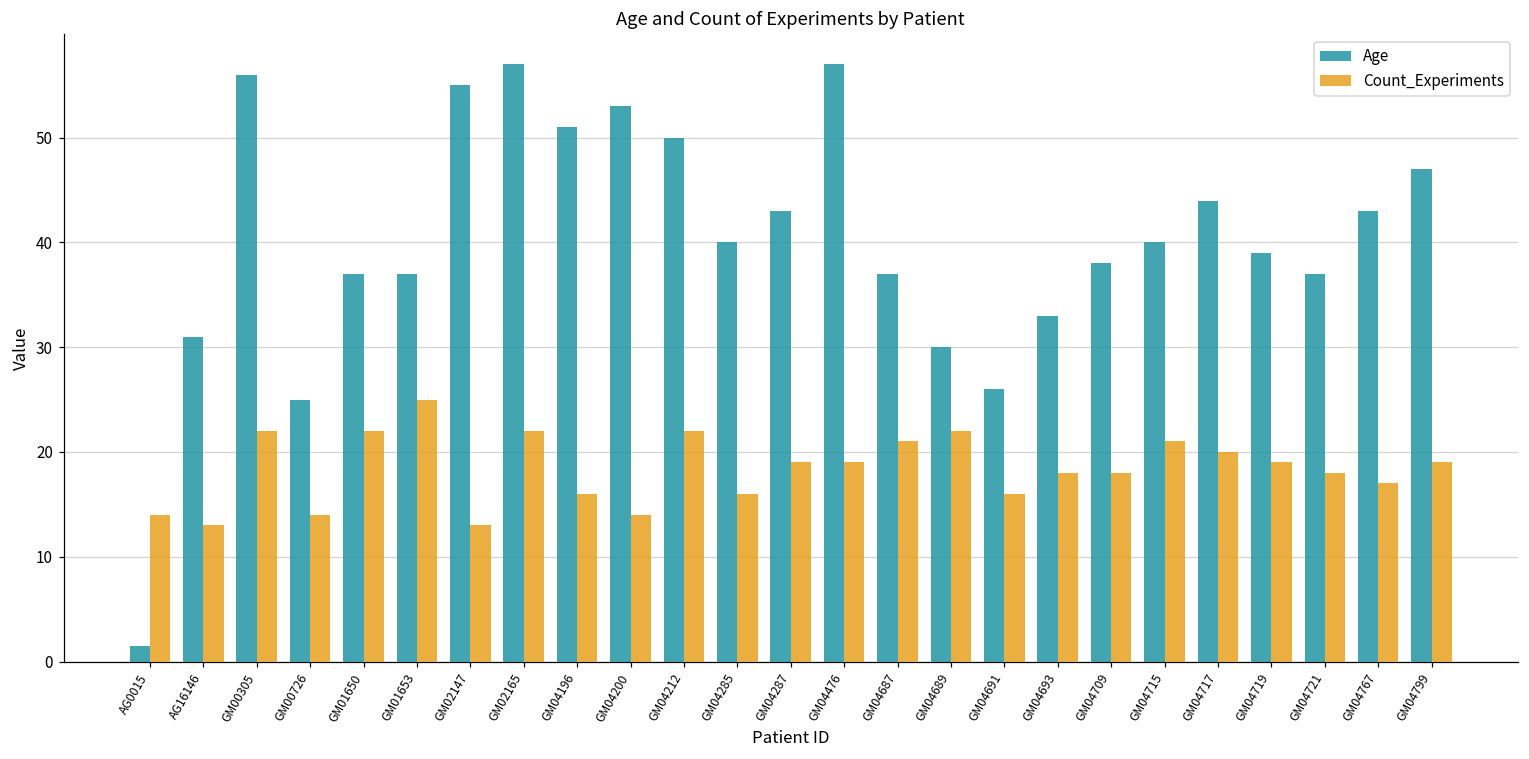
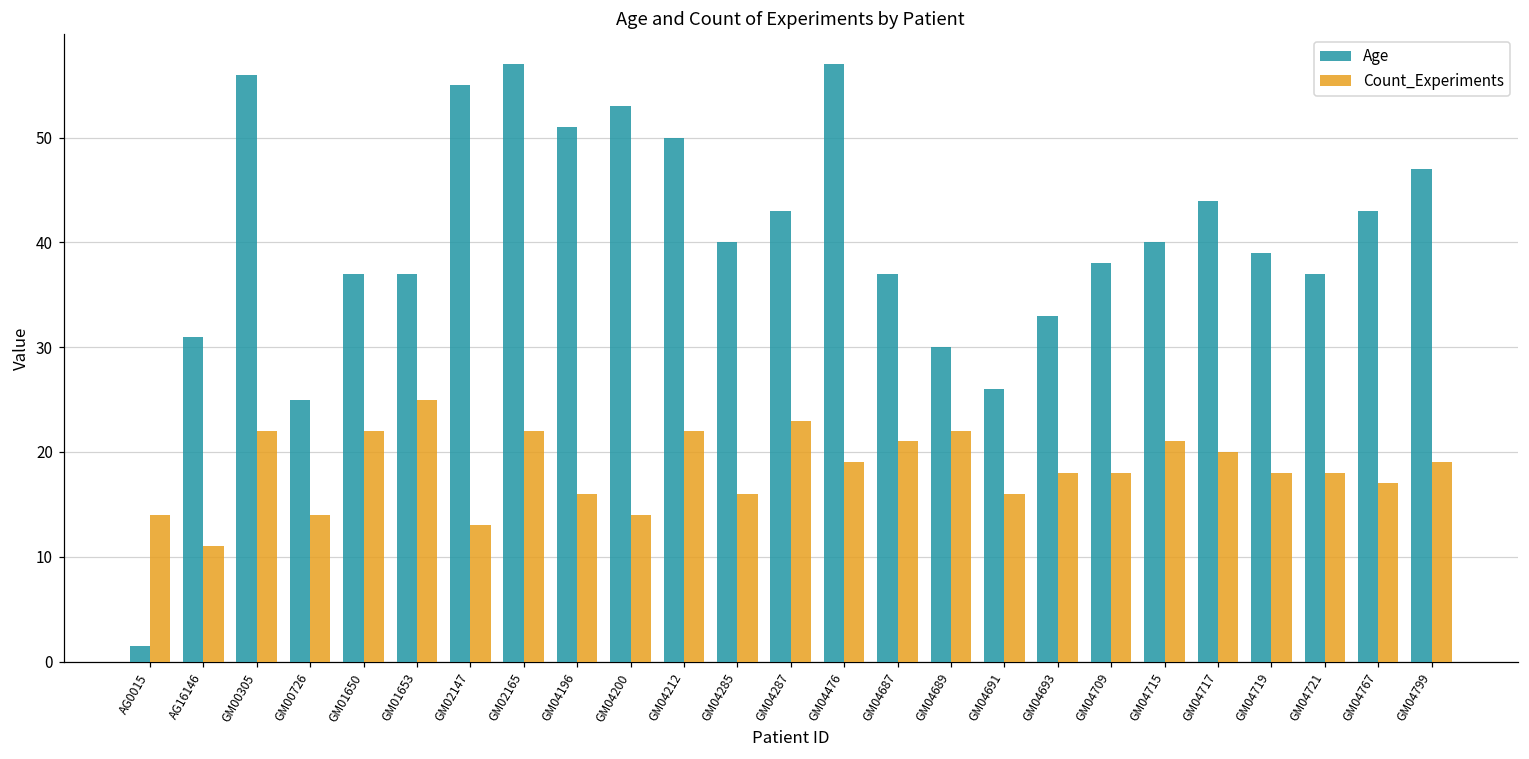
  {
    "Age": {
      "AG0015": 2,
      "AG16146": 31,
      "GM00305": 56,
      "GM00726": 25,
      "GM01650": 37,
      "GM01653": 37,
      "GM02147": 55,
      "GM02165": 57,
      "GM04196": 51,
      "GM04200": 53,
      "GM04212": 50,
      "GM04285": 40,
      "GM04287": 43,
      "GM04476": 57,
      "GM04687": 37,
      "GM04689": 30,
      "GM04691": 26,
      "GM04693": 33,
      "GM04709": 38,
      "GM04715": 40,
      "GM04717": 44,
      "GM04719": 39,
      "GM04721": 37,
      "GM04767": 43,
      "GM04799": 47
    },
    "Count_Experiments": {
      "AG0015": 14,
-     "AG16146": 13,
+     "AG16146": 11,
      "GM00305": 22,
      "GM00726": 14,
      "GM01650": 22,
      "GM01653": 25,
      "GM02147": 13,
      "GM02165": 22,
      "GM04196": 16,
      "GM04200": 14,
      "GM04212": 22,
      "GM04285": 16,
-     "GM04287": 19,
+     "GM04287": 23,
      "GM04476": 19,
      "GM04687": 21,
      "GM04689": 22,
      "GM04691": 16,
      "GM04693": 18,
      "GM04709": 18,
      "GM04715": 21,
      "GM04717": 20,
-     "GM04719": 19,
+     "GM04719": 18,
      "GM04721": 18,
      "GM04767": 17,
      "GM04799": 19
    }
  }
